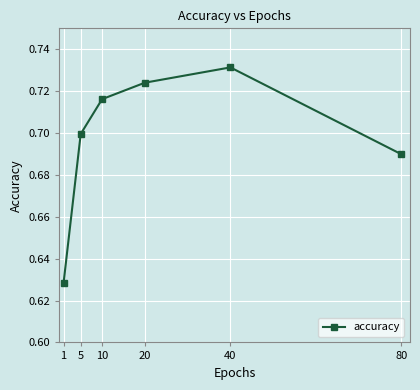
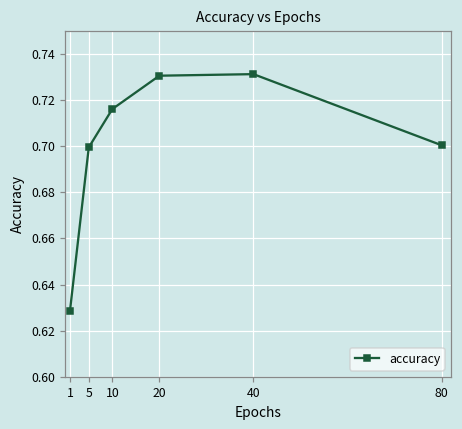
  {
    "1": 0.629,
    "5": 0.700,
    "10": 0.716,
-   "20": 0.724,
+   "20": 0.731,
    "40": 0.731,
-   "80": 0.690
+   "80": 0.700
  }
